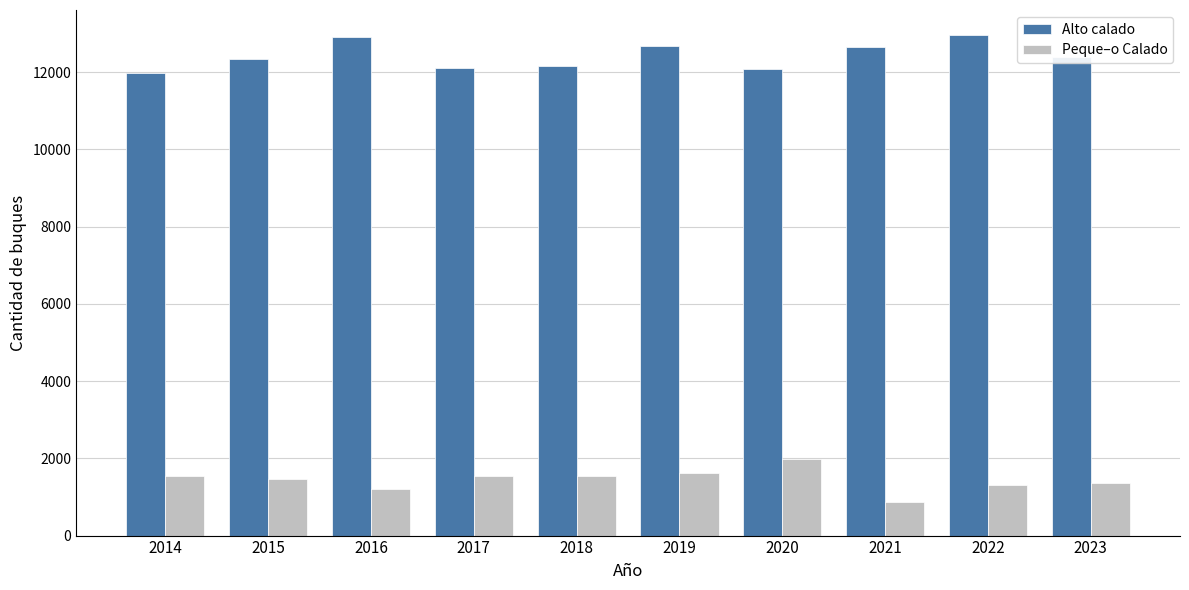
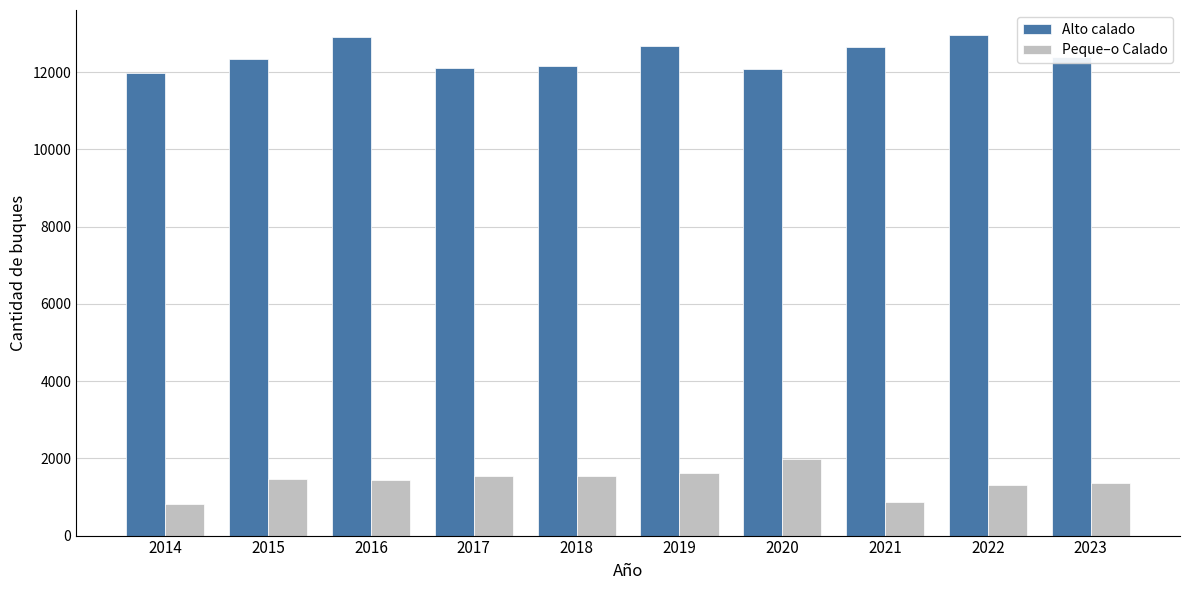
  {
    "Alto calado": {
      "2014": 12000,
      "2015": 12300,
      "2016": 12900,
      "2017": 12100,
      "2018": 12200,
      "2019": 12700,
      "2020": 12100,
      "2021": 12700,
      "2022": 13000
    },
    "Peque–o Calado": {
-     "2014": 1500,
+     "2014": 800,
      "2015": 1500,
-     "2016": 1200,
+     "2016": 1400,
      "2017": 1600,
      "2018": 1500,
      "2019": 1600,
      "2020": 2000,
      "2021": 900,
      "2022": 1300,
      "2023": 1400
    }
  }
